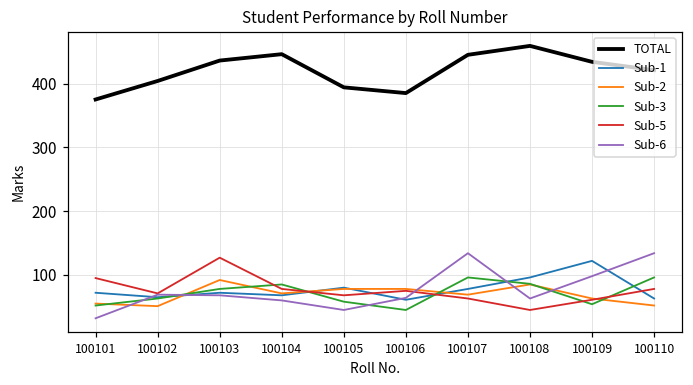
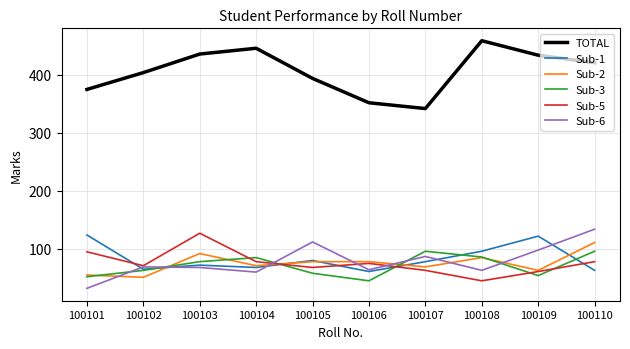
  {
    "TOTAL": {
      "100101": 380,
      "100102": 400,
      "100103": 440,
      "100104": 450,
      "100105": 390,
-     "100106": 390,
-     "100107": 450,
+     "100106": 350,
+     "100107": 340,
      "100108": 460,
      "100109": 430
    },
    "Sub-1": {
-     "100101": 70,
+     "100101": 120,
      "100107": 80,
      "100108": 100,
      "100109": 120,
      "100110": 60
    },
    "Sub-2": {
      "100102": 50,
      "100103": 90,
      "100107": 70,
-     "100110": 50
+     "100110": 110
    },
    "Sub-3": {
      "100103": 80,
      "100104": 90,
      "100105": 60,
      "100106": 50,
      "100107": 100,
      "100109": 50,
      "100110": 100
    },
    "Sub-5": {
      "100101": 100,
      "100103": 130,
      "100104": 80,
      "100105": 70,
      "100107": 60,
      "100108": 50,
      "100110": 80
    },
    "Sub-6": {
      "100101": 30,
      "100104": 60,
-     "100105": 50,
-     "100107": 130,
+     "100105": 110,
+     "100107": 90,
      "100108": 60,
      "100109": 100,
      "100110": 130
    }
  }
